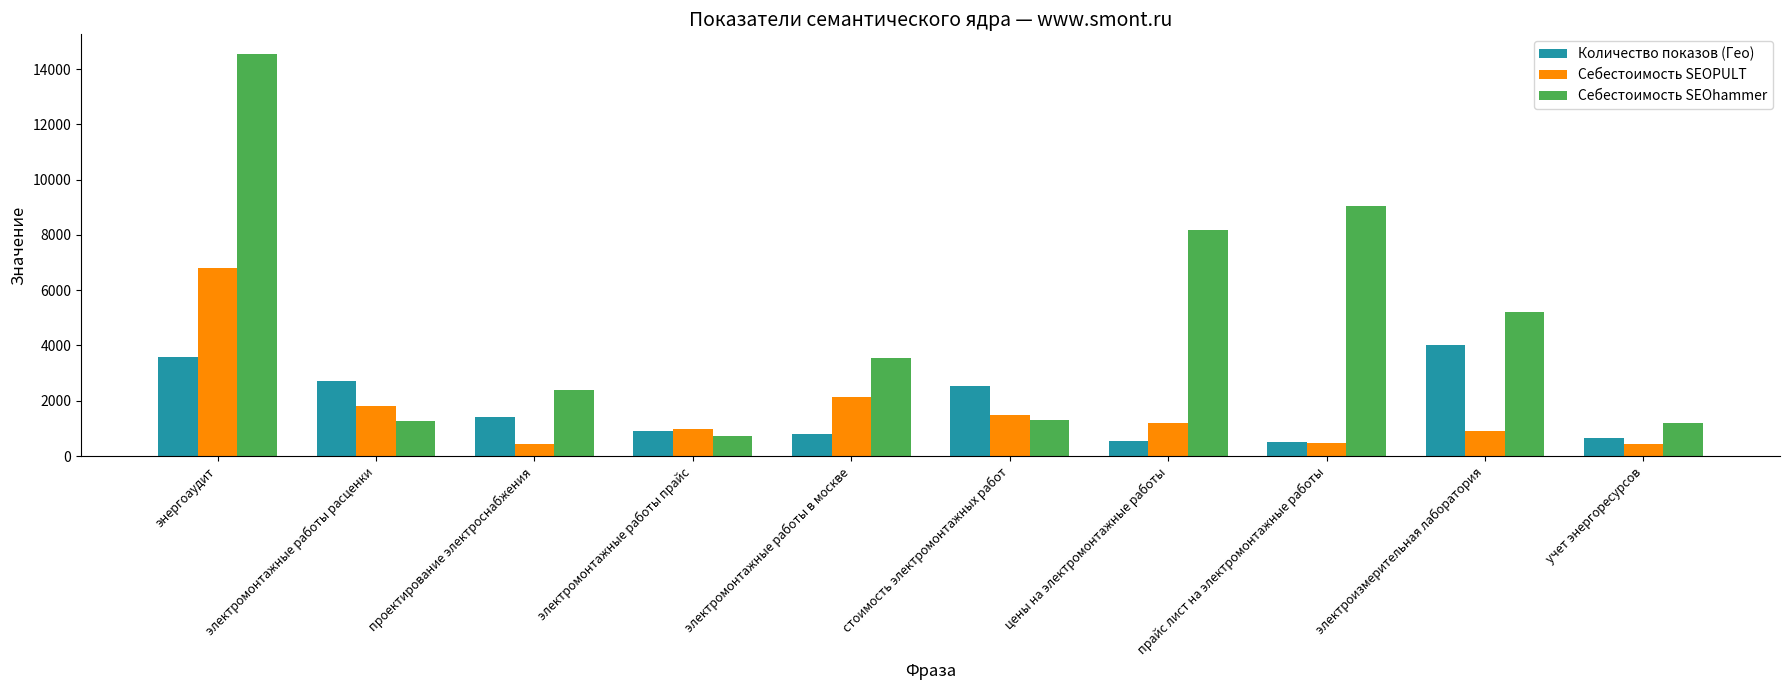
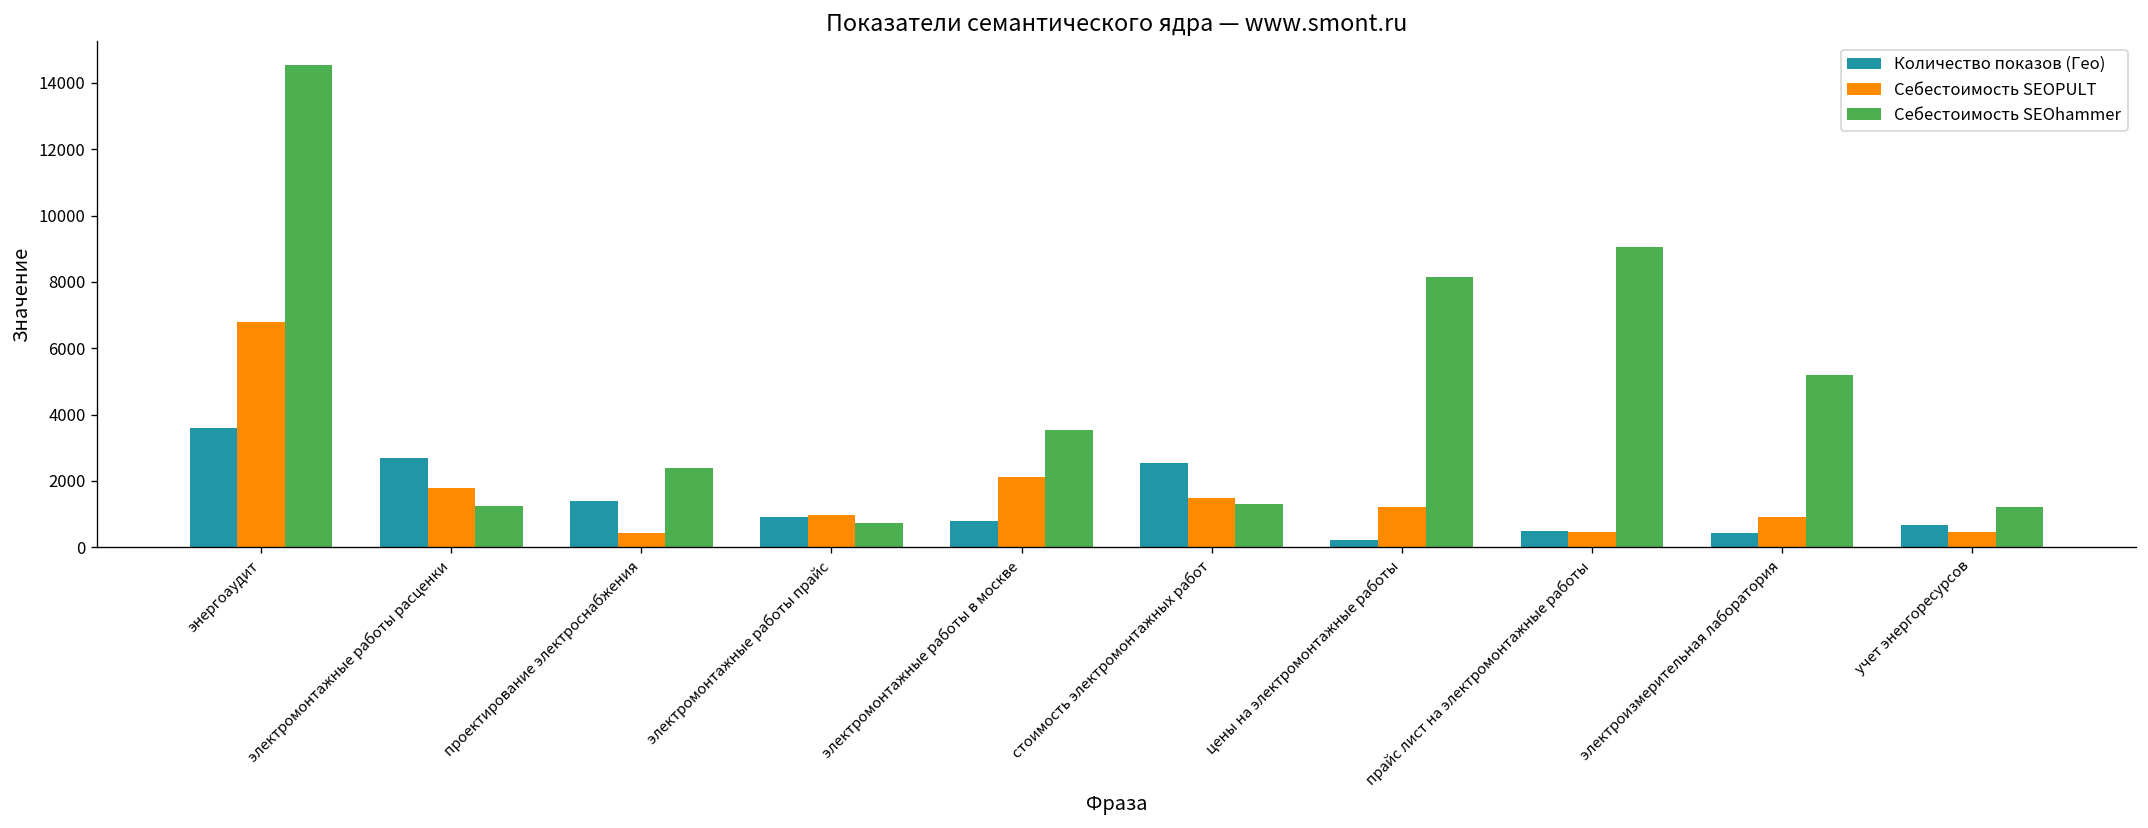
  {
    "Количество показов (Гео)": {
      "энергоаудит": 3600,
      "электромонтажные работы расценки": 2700,
      "проектирование электроснабжения": 1400,
      "электромонтажные работы прайс": 900,
      "электромонтажные работы в москве": 800,
      "стоимость электромонтажных работ": 2500,
-     "цены на электромонтажные работы": 600,
+     "цены на электромонтажные работы": 200,
      "прайс лист на электромонтажные работы": 500,
-     "электроизмерительная лаборатория": 4000,
+     "электроизмерительная лаборатория": 400,
      "учет энергоресурсов": 700
    },
    "Себестоимость SEOPULT": {
      "энергоаудит": 6800,
      "электромонтажные работы расценки": 1800,
      "проектирование электроснабжения": 400,
      "электромонтажные работы прайс": 1000,
      "электромонтажные работы в москве": 2100,
      "стоимость электромонтажных работ": 1500,
      "цены на электромонтажные работы": 1200,
      "прайс лист на электромонтажные работы": 500,
      "электроизмерительная лаборатория": 900,
      "учет энергоресурсов": 500
    },
    "Себестоимость SEOhammer": {
      "энергоаудит": 14500,
      "электромонтажные работы расценки": 1300,
      "проектирование электроснабжения": 2400,
      "электромонтажные работы прайс": 700,
      "электромонтажные работы в москве": 3500,
      "стоимость электромонтажных работ": 1300,
      "цены на электромонтажные работы": 8200,
      "прайс лист на электромонтажные работы": 9100,
      "электроизмерительная лаборатория": 5200,
      "учет энергоресурсов": 1200
    }
  }
